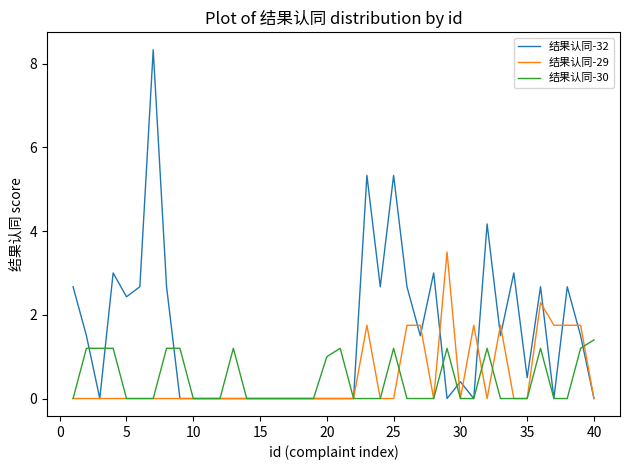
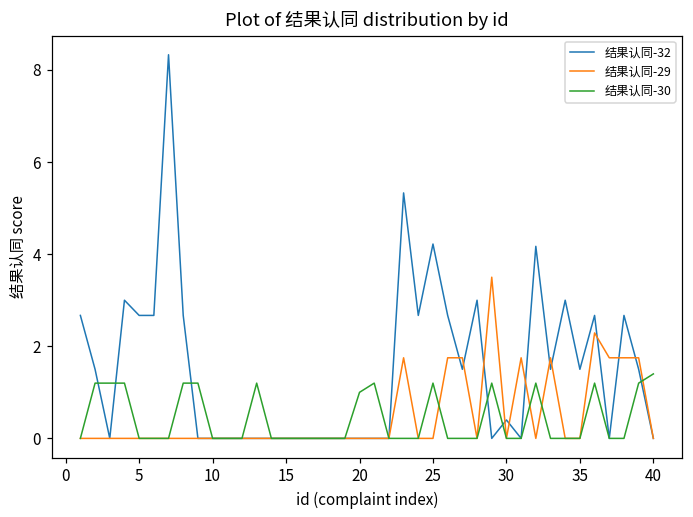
  {
    "结果认同-32": {
-     "5": 2.4,
-     "25": 5.3,
+     "5": 2.7,
+     "25": 4.2,
      "30": 0.4,
-     "35": 0.5
+     "35": 1.5
    },
    "结果认同-29": {
      "25": 0.0
    },
    "结果认同-30": {
      "20": 1.0,
      "25": 1.2,
      "40": 1.4
    }
  }
